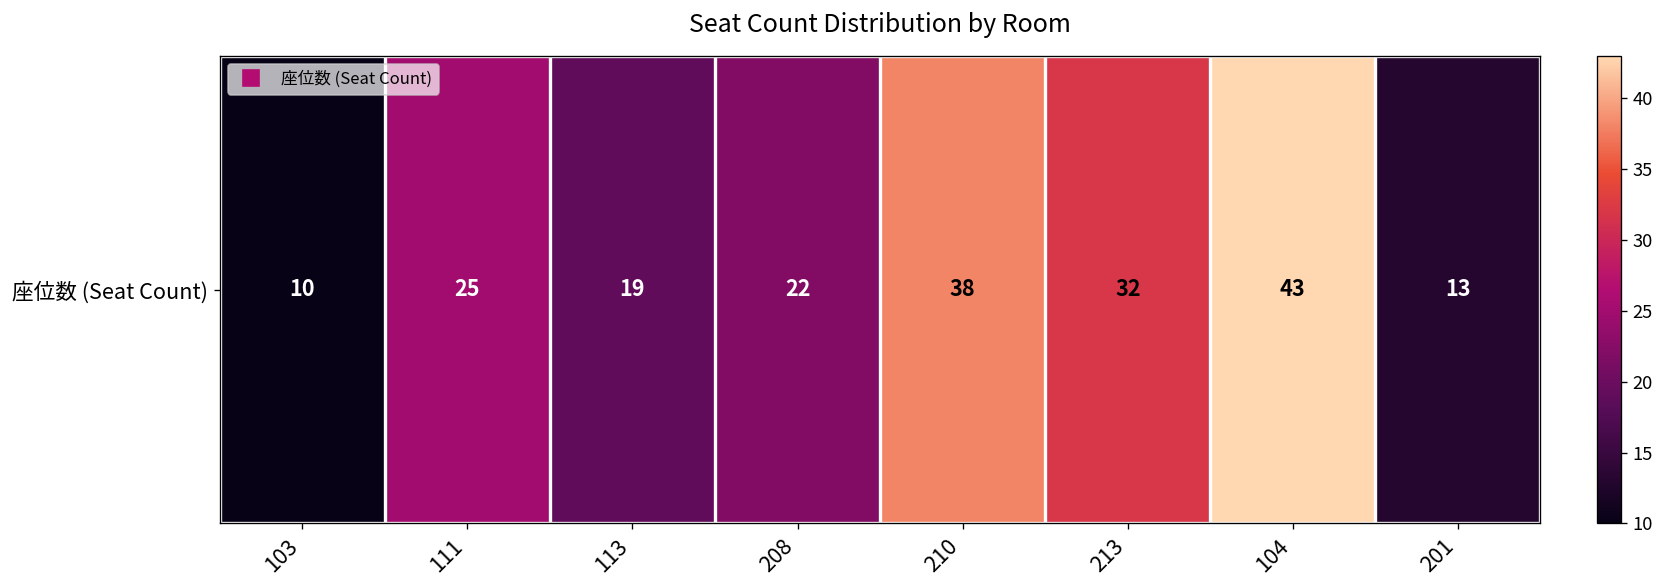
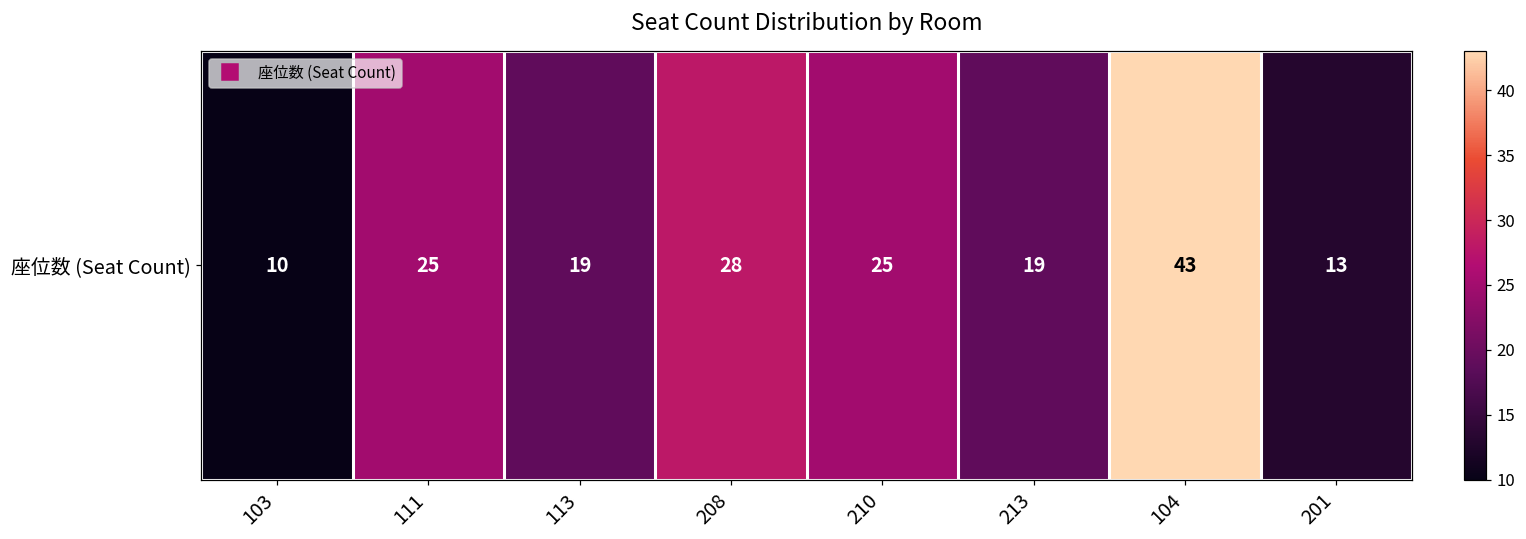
  {
    "座位数 (Seat Count)": {
      "103": 10,
      "111": 25,
      "113": 19,
-     "208": 22,
-     "210": 38,
-     "213": 32,
+     "208": 28,
+     "210": 25,
+     "213": 19,
      "104": 43,
      "201": 13
    }
  }
